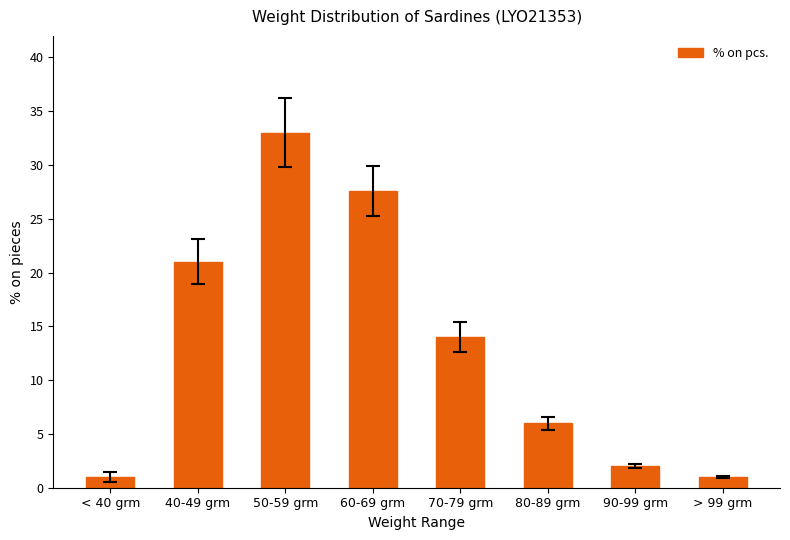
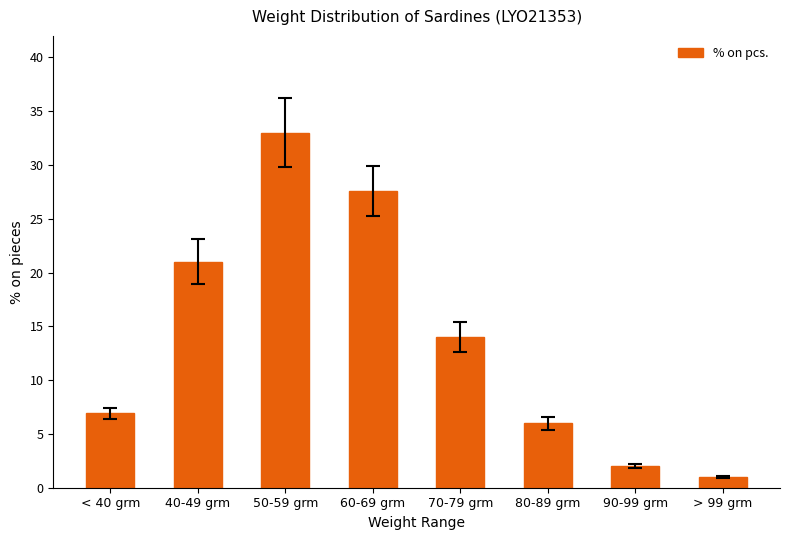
  {
    "% on pcs.": {
-     "< 40 grm": 1.0,
+     "< 40 grm": 6.9,
      "40-49 grm": 21.0,
      "50-59 grm": 33.0,
      "60-69 grm": 27.6,
      "70-79 grm": 14.0,
      "80-89 grm": 6.0,
      "90-99 grm": 2.0,
      "> 99 grm": 1.0
    }
  }
